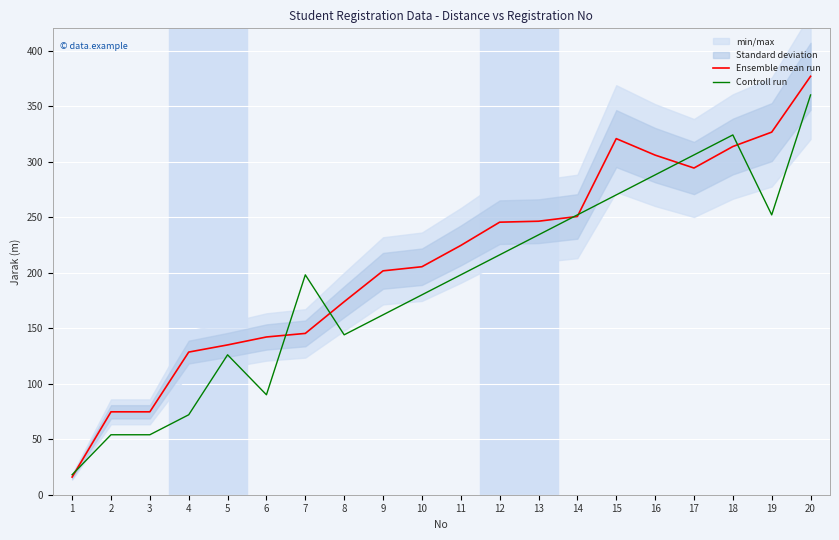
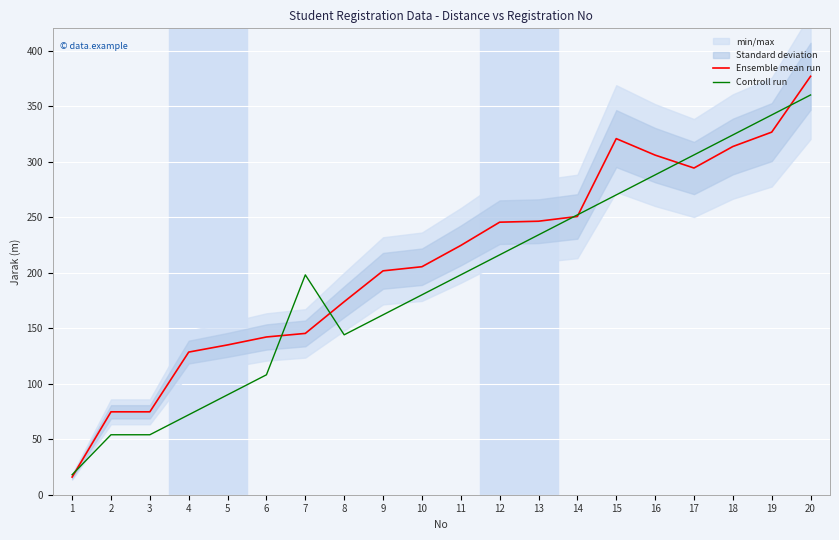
  {
    "Ensemble mean run": {
      "2": 75,
      "3": 75,
      "4": 128,
      "5": 135,
      "6": 142,
      "7": 145,
      "8": 174,
      "9": 202,
      "10": 205,
      "11": 224,
      "12": 245,
      "13": 246,
      "15": 321,
      "16": 306,
      "17": 294,
      "18": 314,
      "19": 327,
      "20": 377
    },
    "Controll run": {
      "2": 54,
      "3": 54,
      "4": 72,
-     "5": 126,
-     "6": 90,
+     "5": 90,
+     "6": 108,
      "7": 198,
      "8": 144,
      "9": 162,
      "10": 180,
      "11": 198,
      "12": 216,
      "13": 234,
      "15": 270,
      "16": 288,
      "17": 306,
      "18": 324,
-     "19": 252,
+     "19": 342,
      "20": 360
    }
  }
